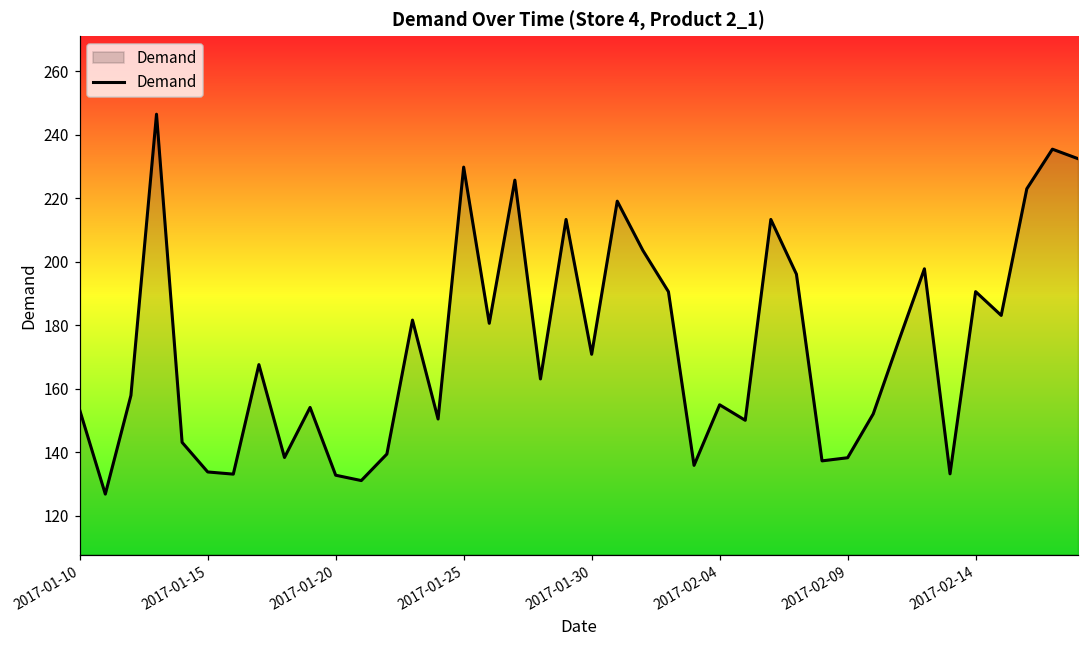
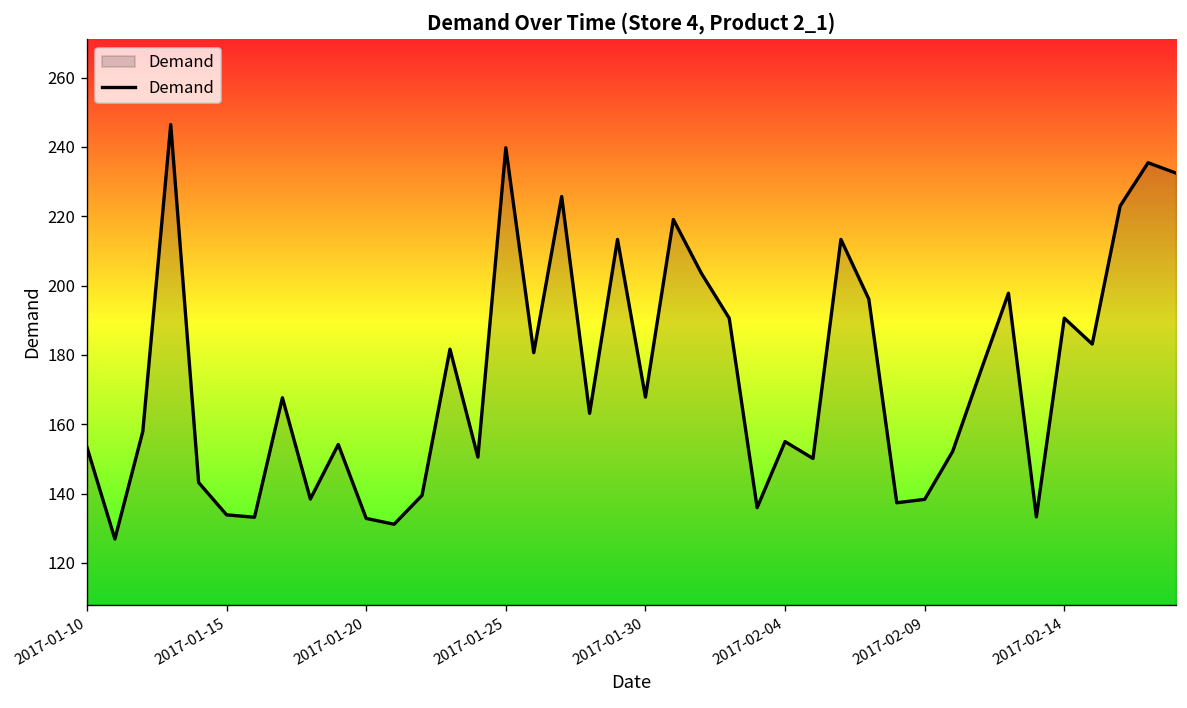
  {
    "2017-01-10": 153,
    "2017-01-15": 134,
    "2017-01-20": 133,
-   "2017-01-25": 230,
-   "2017-01-30": 171,
+   "2017-01-25": 240,
+   "2017-01-30": 168,
    "2017-02-04": 155,
    "2017-02-09": 138,
    "2017-02-14": 191
  }
